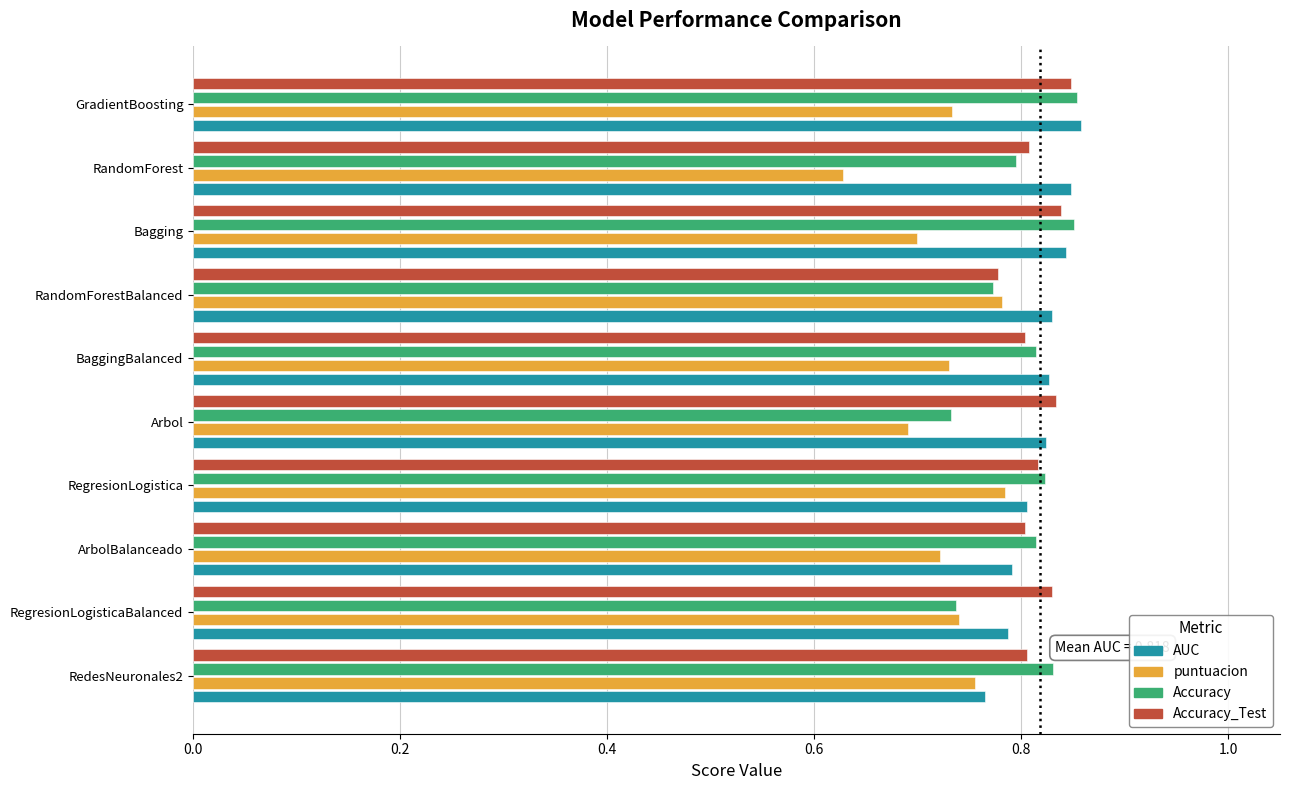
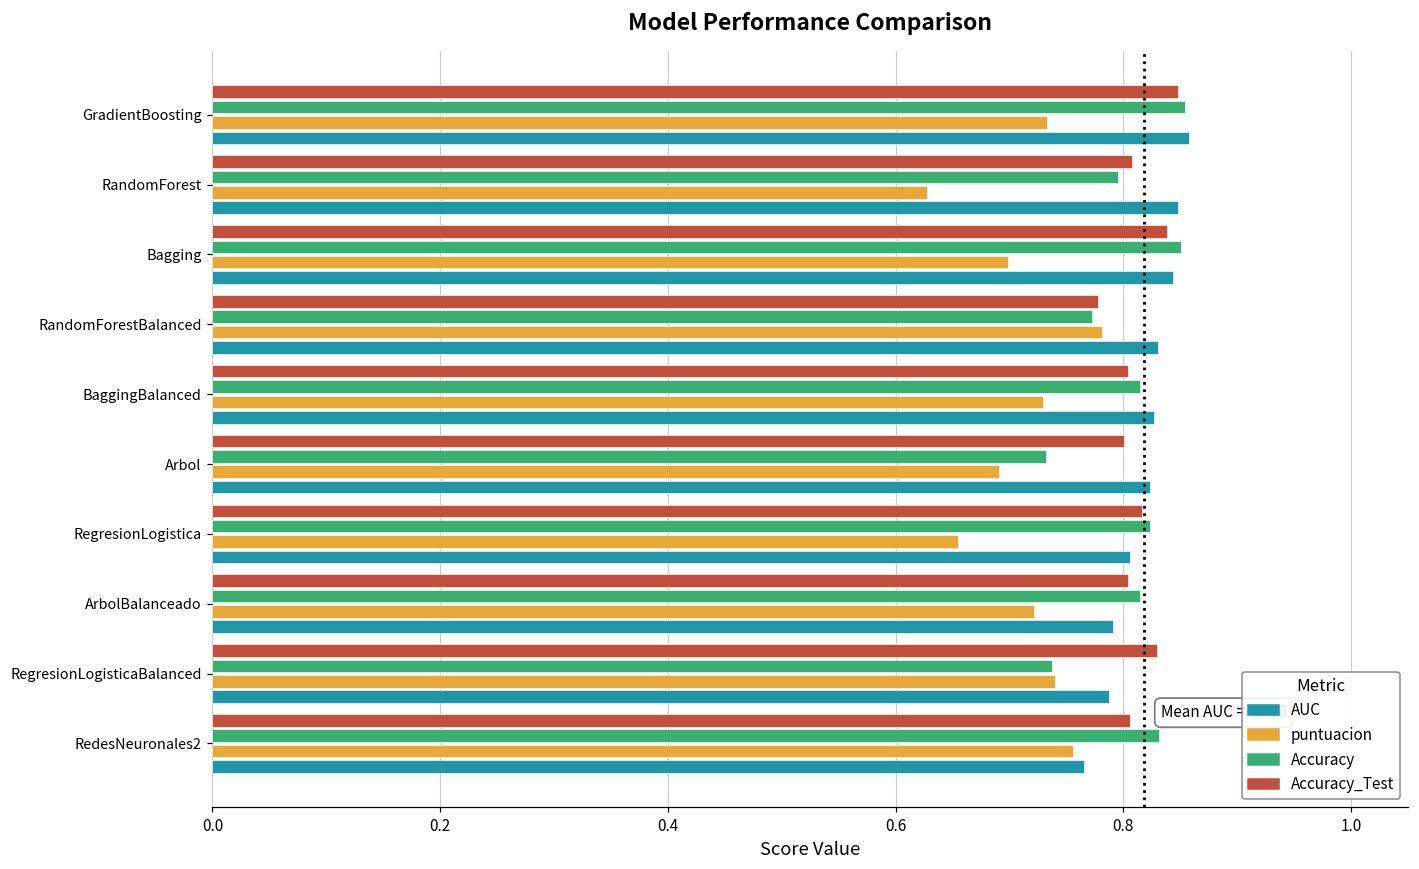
  {
    "AUC": {
      "GradientBoosting": 0.858,
      "RandomForest": 0.848,
      "Bagging": 0.844,
      "RandomForestBalanced": 0.830,
      "BaggingBalanced": 0.827,
      "Arbol": 0.824,
      "RegresionLogistica": 0.806,
      "ArbolBalanceado": 0.791,
      "RegresionLogisticaBalanced": 0.788,
      "RedesNeuronales2": 0.765
    },
    "puntuacion": {
      "GradientBoosting": 0.733,
      "RandomForest": 0.628,
      "Bagging": 0.699,
      "RandomForestBalanced": 0.781,
      "BaggingBalanced": 0.730,
      "Arbol": 0.691,
-     "RegresionLogistica": 0.785,
+     "RegresionLogistica": 0.655,
      "ArbolBalanceado": 0.722,
      "RegresionLogisticaBalanced": 0.740,
      "RedesNeuronales2": 0.756
    },
    "Accuracy": {
      "GradientBoosting": 0.854,
      "RandomForest": 0.795,
      "Bagging": 0.851,
      "RandomForestBalanced": 0.773,
      "BaggingBalanced": 0.814,
      "Arbol": 0.732,
      "RegresionLogistica": 0.823,
      "ArbolBalanceado": 0.814,
      "RegresionLogisticaBalanced": 0.737
    },
    "Accuracy_Test": {
      "GradientBoosting": 0.848,
      "RandomForest": 0.808,
      "Bagging": 0.838,
      "RandomForestBalanced": 0.778,
      "BaggingBalanced": 0.804,
-     "Arbol": 0.834,
+     "Arbol": 0.801,
      "RegresionLogistica": 0.816,
      "ArbolBalanceado": 0.804,
      "RegresionLogisticaBalanced": 0.830,
      "RedesNeuronales2": 0.806
    }
  }
